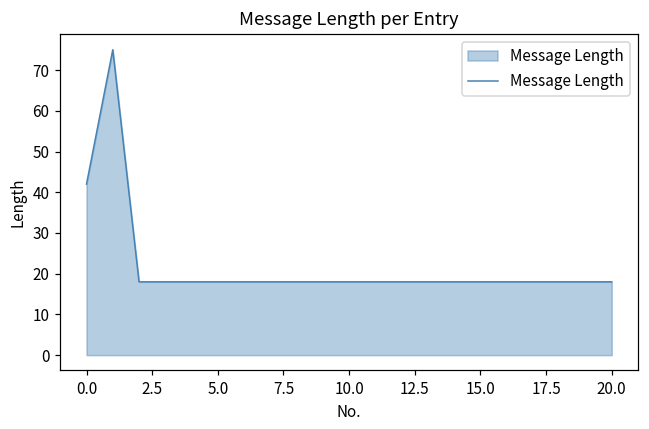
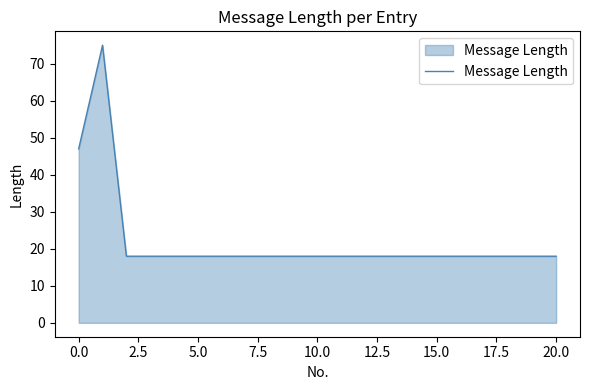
  {
-   "0.0": 42,
+   "0.0": 47,
    "5.0": 18,
    "10.0": 18,
    "15.0": 18,
    "20.0": 18
  }
